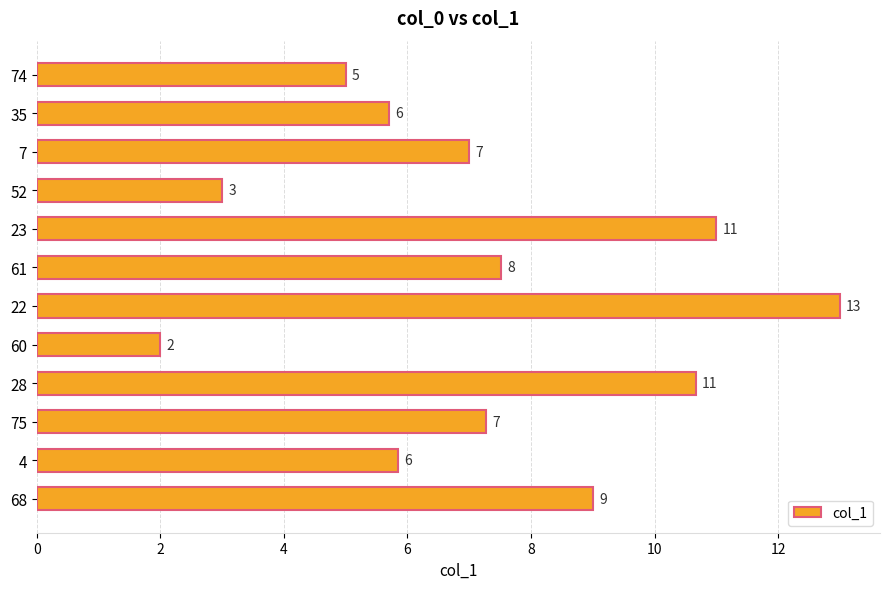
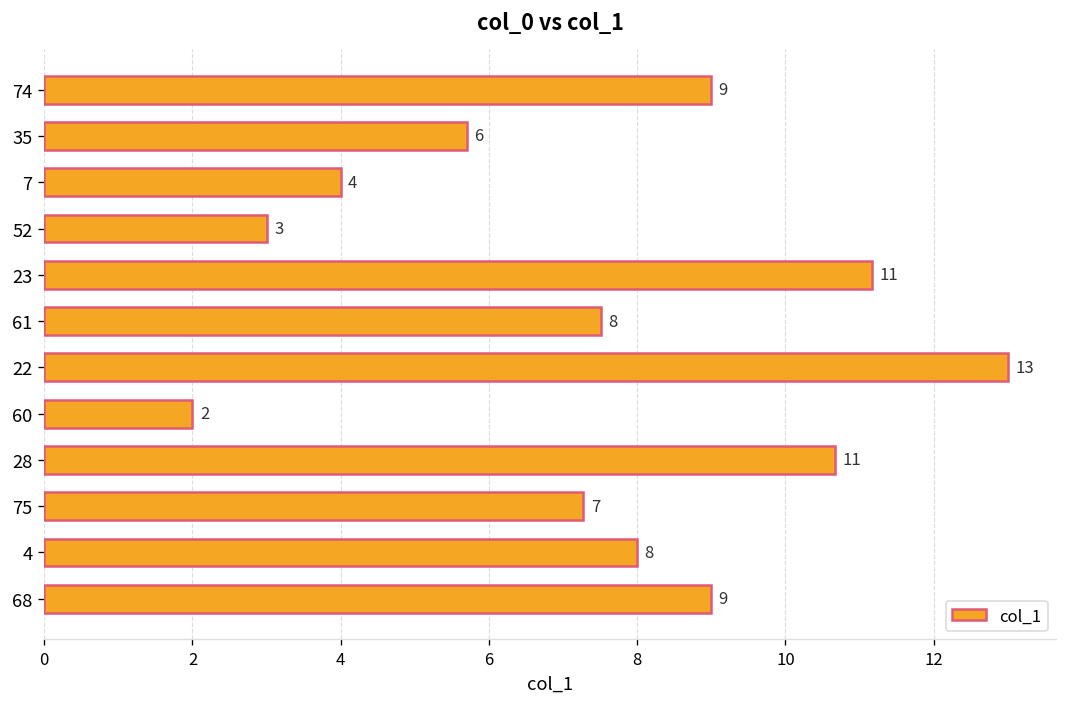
  {
-   "74": 5,
+   "74": 9,
    "35": 6,
-   "7": 7,
+   "7": 4,
    "52": 3,
-   "23": 11.0,
+   "23": 11.2,
    "61": 8,
    "22": 13,
    "60": 2,
    "28": 11,
    "75": 7,
-   "4": 6,
+   "4": 8,
    "68": 9
  }
